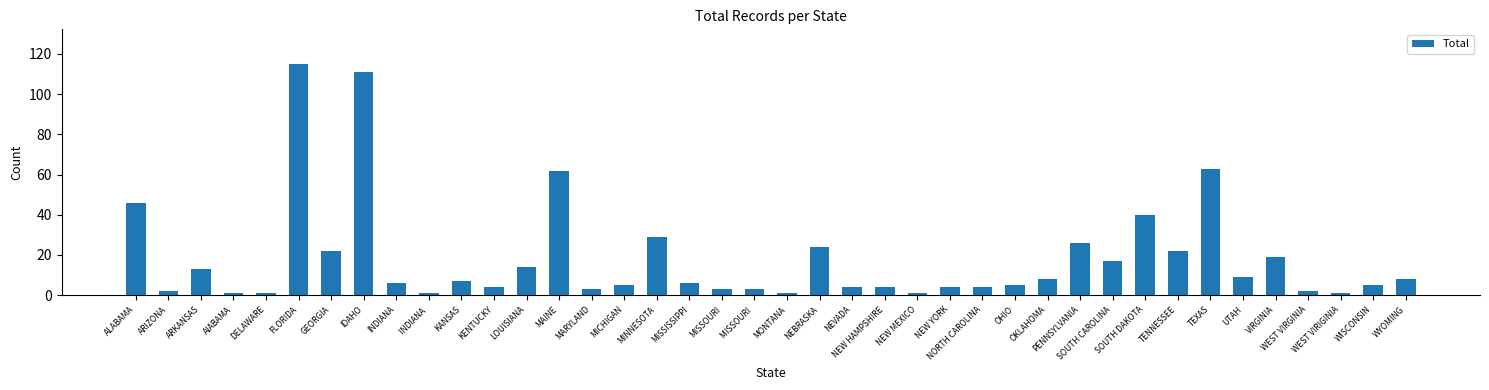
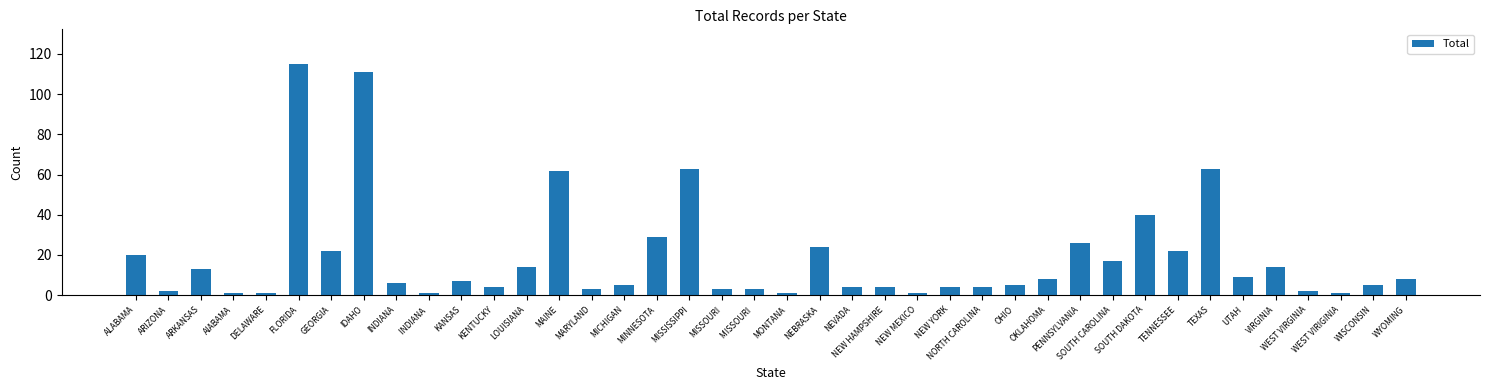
  {
-   "ALABAMA": 46,
+   "ALABAMA": 20,
    "ARIZONA": 2,
    "ARKANSAS": 13,
    "FLORIDA": 115,
    "GEORGIA": 22,
    "IDAHO": 111,
    "KANSAS": 7,
    "KENTUCKY": 4,
    "LOUISIANA": 14,
    "MAINE": 62,
    "MARYLAND": 3,
    "MICHIGAN": 5,
    "MINNESOTA": 29,
-   "MISSISSIPPI": 6,
+   "MISSISSIPPI": 63,
    "NEBRASKA": 24,
    "NEVADA": 4,
    "NEW HAMPSHIRE": 4,
    "NEW YORK": 4,
    "NORTH CAROLINA": 4,
    "OHIO": 5,
    "OKLAHOMA": 8,
    "PENNSYLVANIA": 26,
    "SOUTH CAROLINA": 17,
    "SOUTH DAKOTA": 40,
    "TENNESSEE": 22,
    "TEXAS": 63,
    "UTAH": 9,
-   "VIRGINIA": 19,
+   "VIRGINIA": 14,
    "WEST VIRGINIA": 2,
    "WISCONSIN": 5,
    "WYOMING": 8
  }
